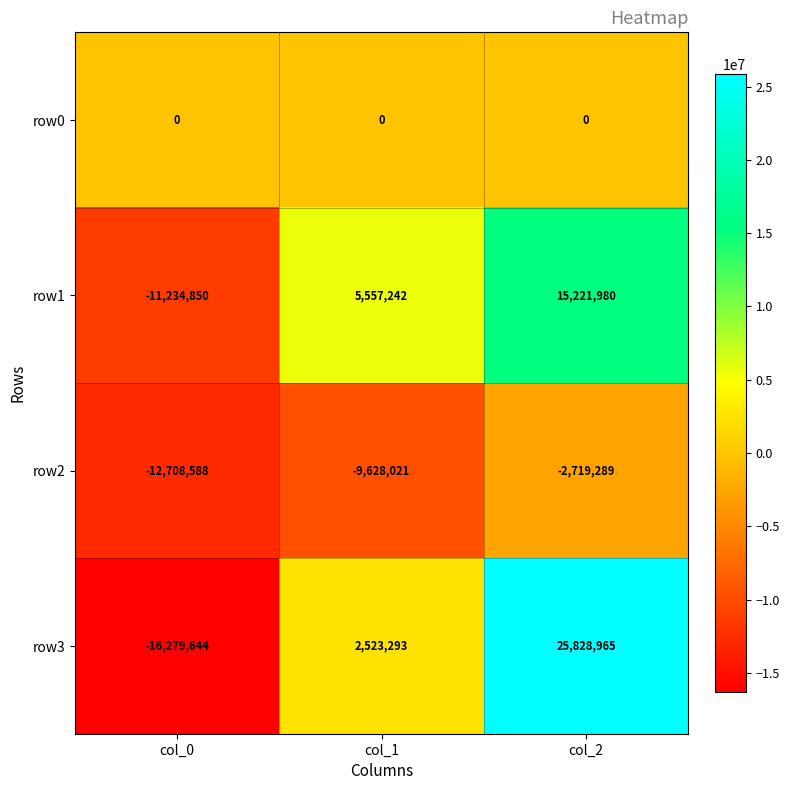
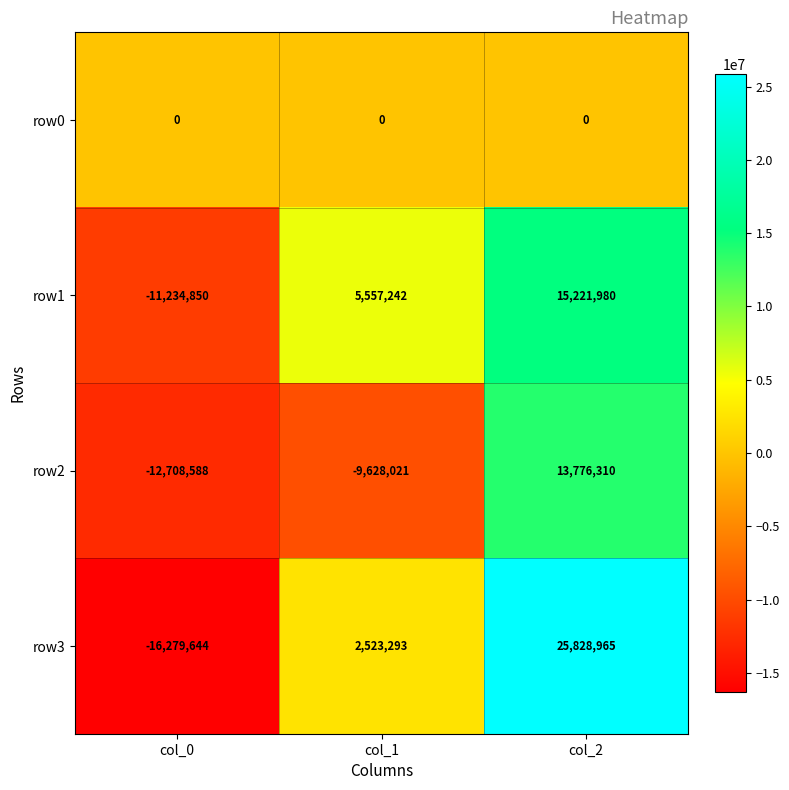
  {
    "row0": {
      "col_0": "0",
      "col_1": "0",
      "col_2": "0"
    },
    "row1": {
      "col_0": "-11,234,850",
      "col_1": "5,557,242",
      "col_2": "15,221,980"
    },
    "row2": {
      "col_0": "-12,708,588",
      "col_1": "-9,628,021",
-     "col_2": "-2,719,289"
+     "col_2": "13,776,310"
    },
    "row3": {
      "col_0": "-16,279,644",
      "col_1": "2,523,293",
      "col_2": "25,828,965"
    }
  }
